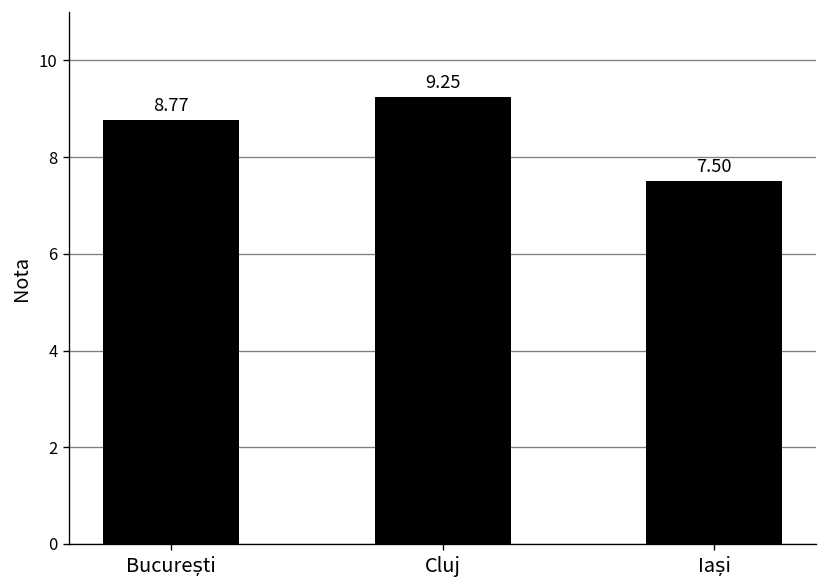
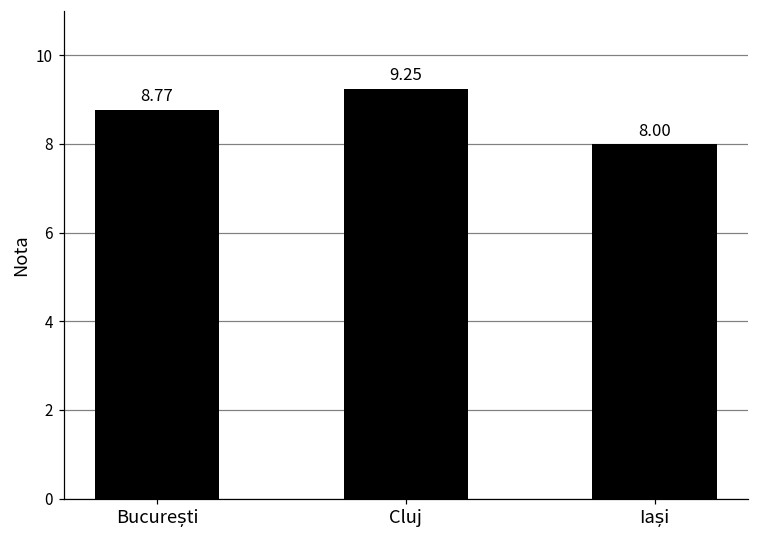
  {
    "București": 8.77,
    "Cluj": 9.25,
-   "Iași": 7.50
+   "Iași": 8.00
  }
